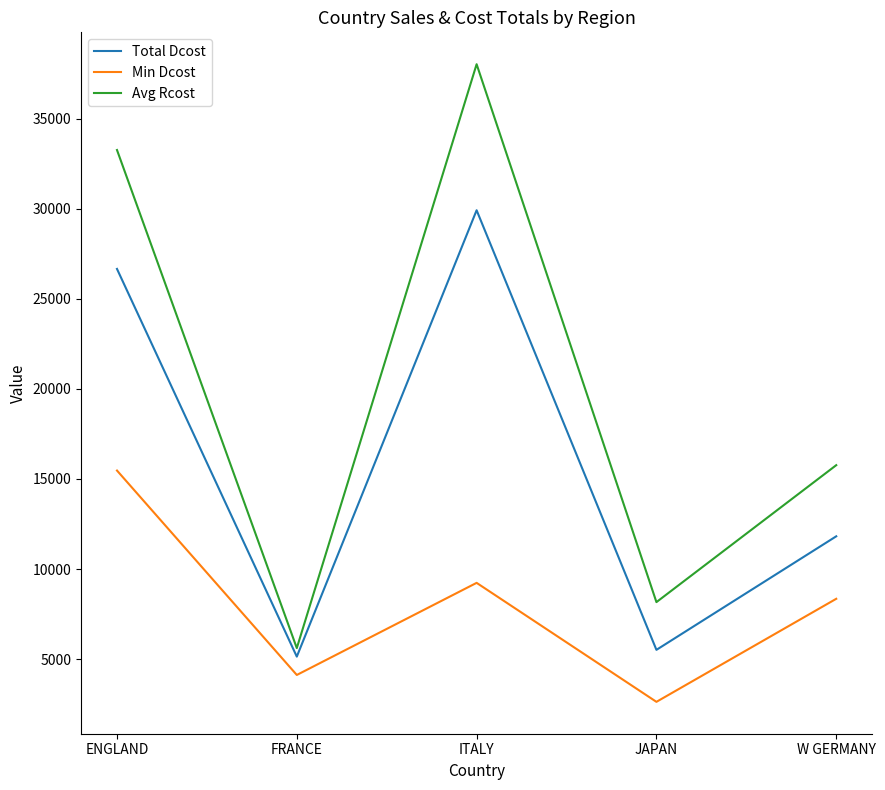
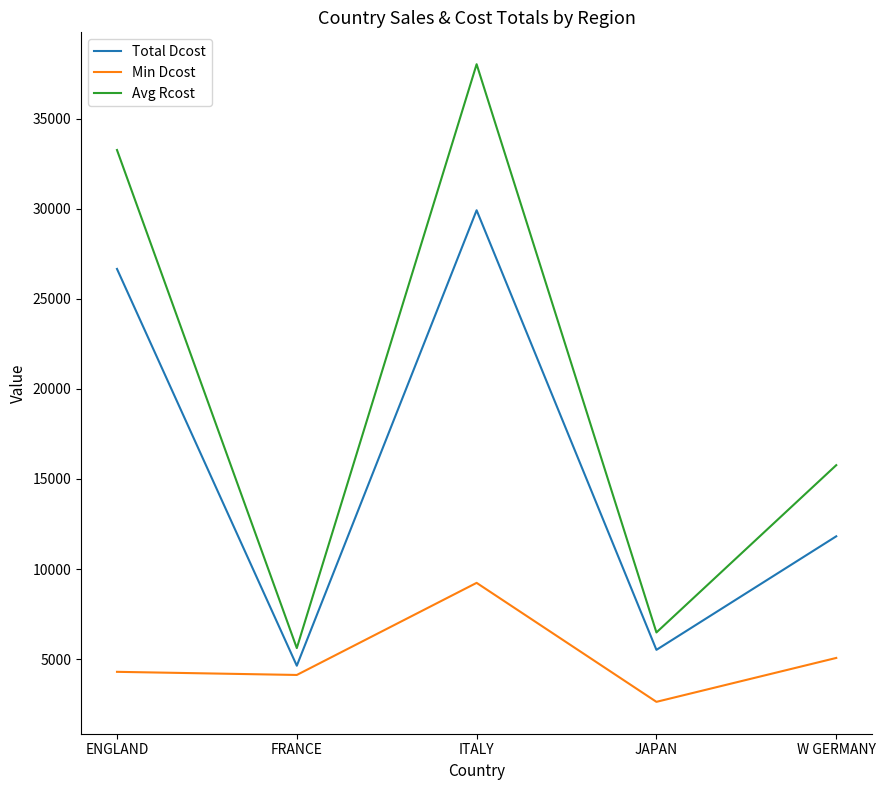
  {
    "Total Dcost": {
      "ENGLAND": 26700,
-     "FRANCE": 5100,
+     "FRANCE": 4600,
      "ITALY": 29900,
      "JAPAN": 5500,
      "W GERMANY": 11800
    },
    "Min Dcost": {
-     "ENGLAND": 15500,
+     "ENGLAND": 4300,
      "FRANCE": 4100,
      "ITALY": 9200,
      "JAPAN": 2600,
-     "W GERMANY": 8300
+     "W GERMANY": 5100
    },
    "Avg Rcost": {
      "ENGLAND": 33300,
      "FRANCE": 5600,
      "ITALY": 38000,
-     "JAPAN": 8200,
+     "JAPAN": 6500,
      "W GERMANY": 15800
    }
  }
